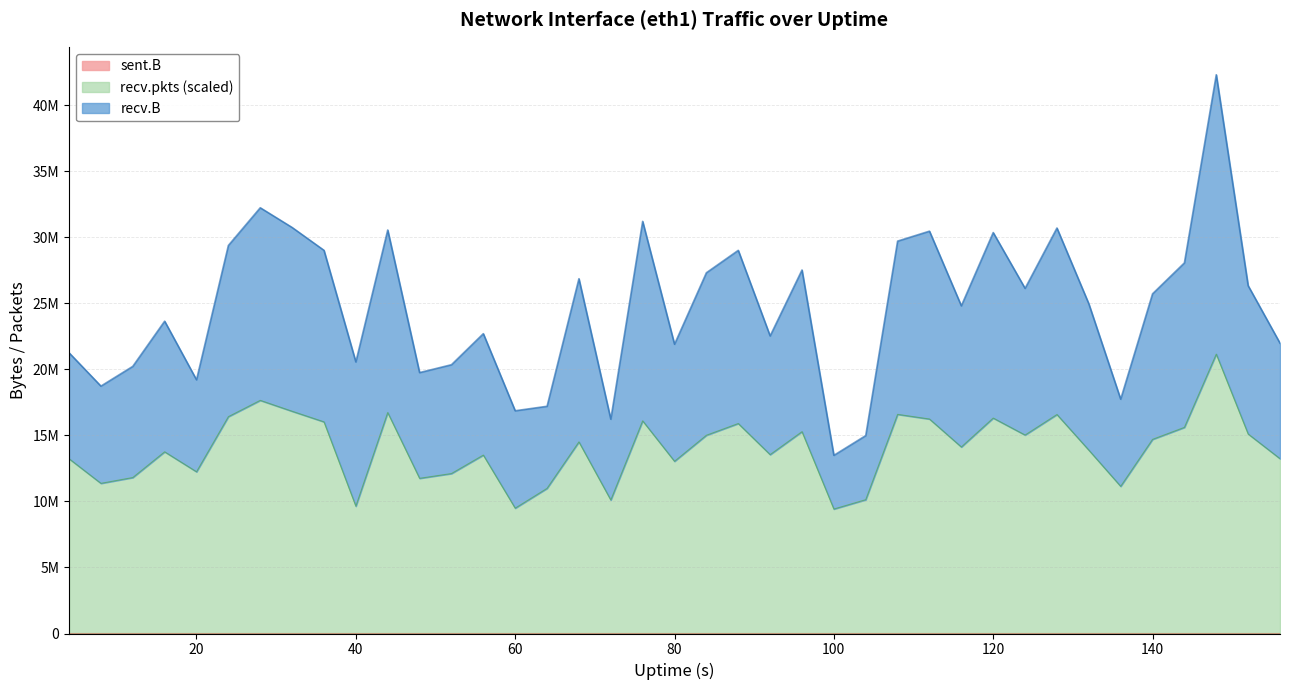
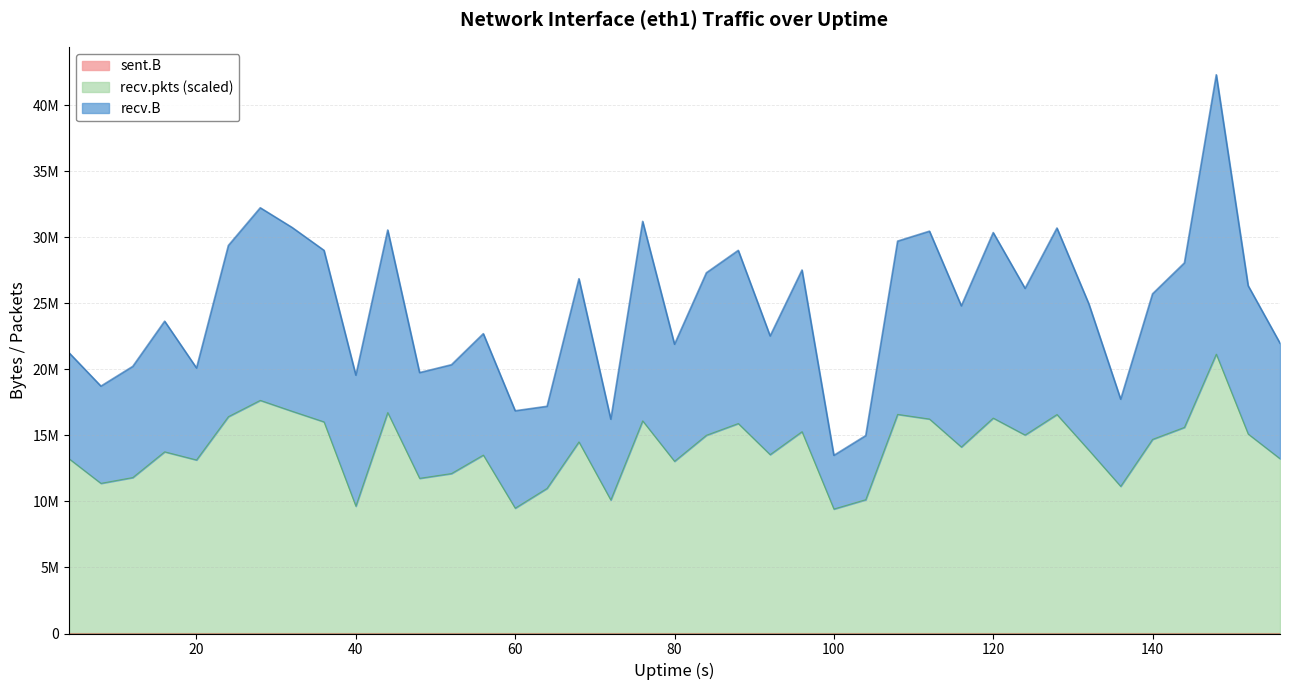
  {
    "sent.B": {
      "20": 0,
      "40": 0,
      "60": 0,
      "80": 0,
      "100": 0,
      "120": 0,
      "140": 0
    },
    "recv.pkts (scaled)": {
-     "20": 12200000,
+     "20": 13100000,
      "40": 9600000,
      "60": 9500000,
      "80": 13000000,
      "100": 9400000,
      "120": 16300000,
      "140": 14700000
    },
    "recv.B": {
      "20": 7000000,
-     "40": 10900000,
+     "40": 9900000,
      "60": 7400000,
      "80": 8900000,
      "100": 4100000,
      "120": 14000000,
      "140": 11000000
    }
  }
